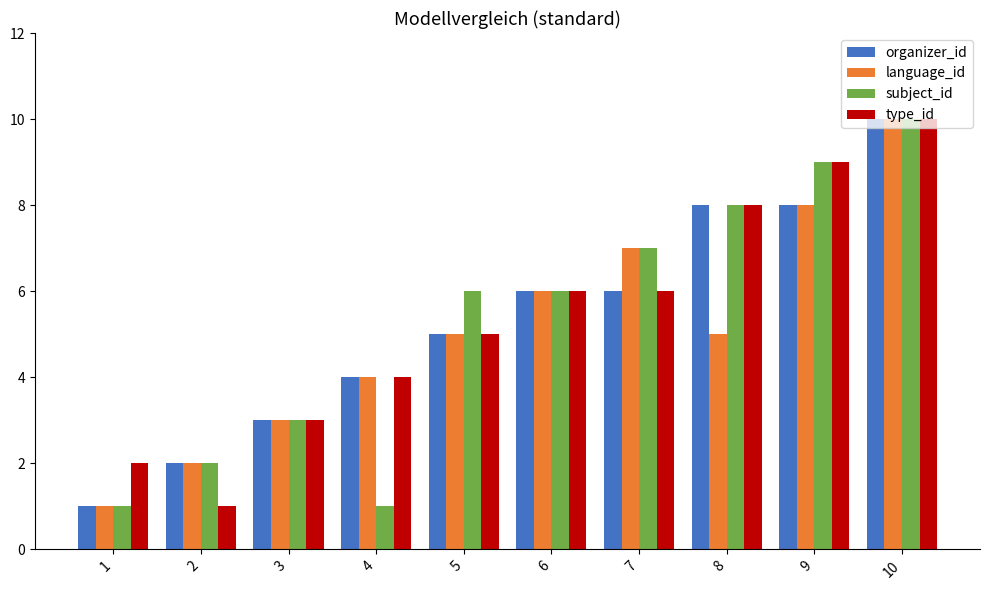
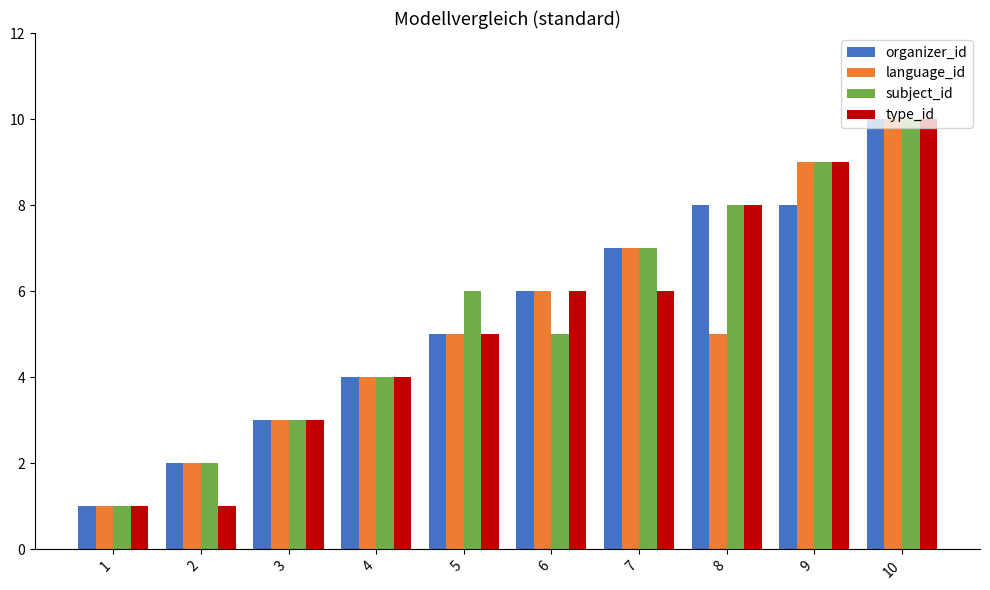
  {
    "organizer_id": {
      "1": 1,
      "2": 2,
      "3": 3,
      "4": 4,
      "5": 5,
      "6": 6,
-     "7": 6,
+     "7": 7,
      "8": 8,
      "9": 8
    },
    "language_id": {
      "1": 1,
      "2": 2,
      "3": 3,
      "4": 4,
      "5": 5,
      "6": 6,
      "7": 7,
      "8": 5,
-     "9": 8
+     "9": 9
    },
    "subject_id": {
      "1": 1,
      "2": 2,
      "3": 3,
-     "4": 1,
+     "4": 4,
      "5": 6,
-     "6": 6,
+     "6": 5,
      "7": 7,
      "8": 8,
      "9": 9
    },
    "type_id": {
-     "1": 2,
+     "1": 1,
      "2": 1,
      "3": 3,
      "4": 4,
      "5": 5,
      "6": 6,
      "7": 6,
      "8": 8,
      "9": 9
    }
  }
